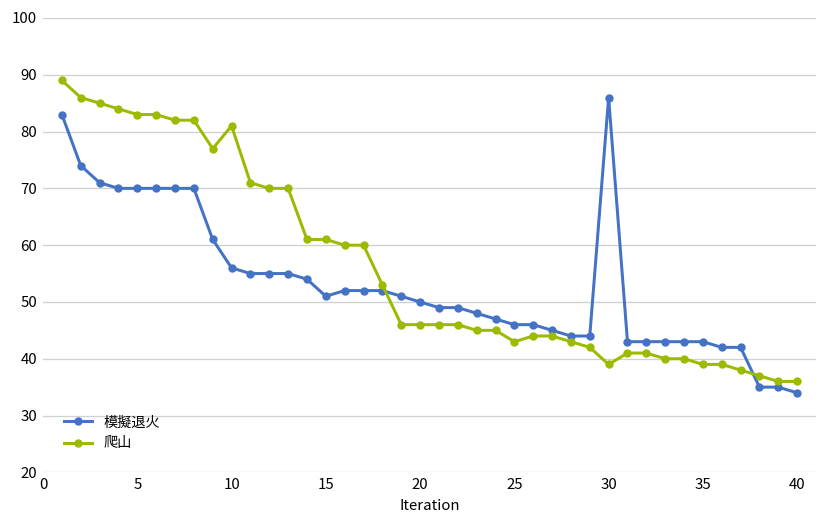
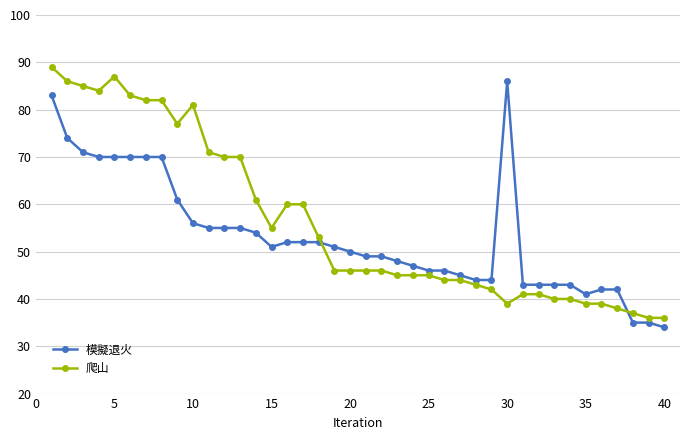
  {
    "模擬退火": {
      "5": 70,
      "10": 56,
      "15": 51,
      "20": 50,
      "25": 46,
      "30": 86,
-     "35": 43,
+     "35": 41,
      "40": 34
    },
    "爬山": {
-     "5": 83,
+     "5": 87,
      "10": 81,
-     "15": 61,
+     "15": 55,
      "20": 46,
-     "25": 43,
+     "25": 45,
      "30": 39,
      "35": 39,
      "40": 36
    }
  }
